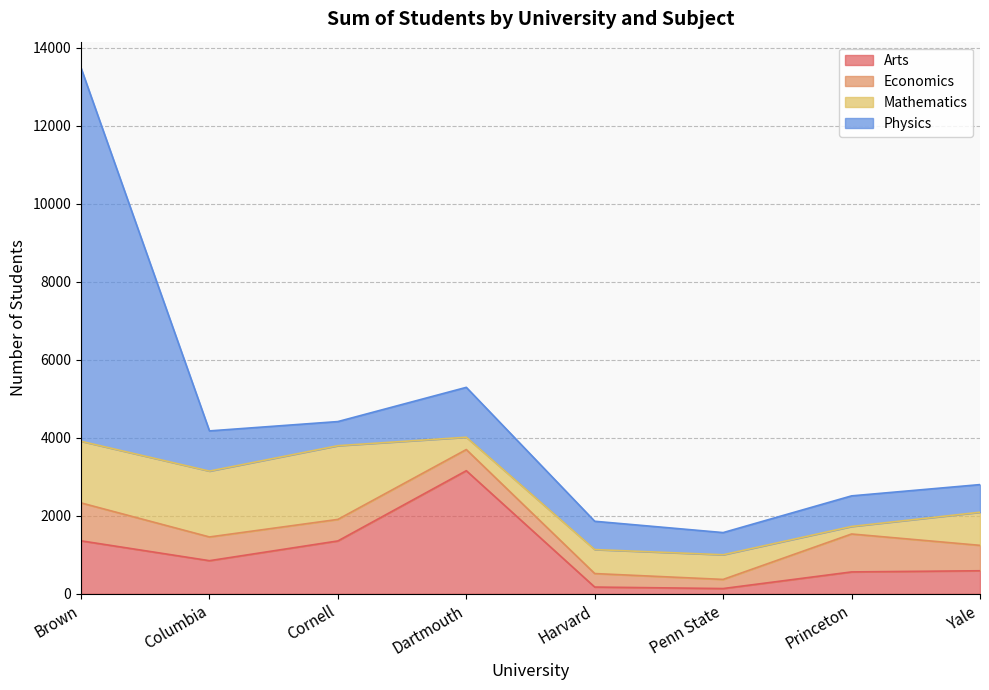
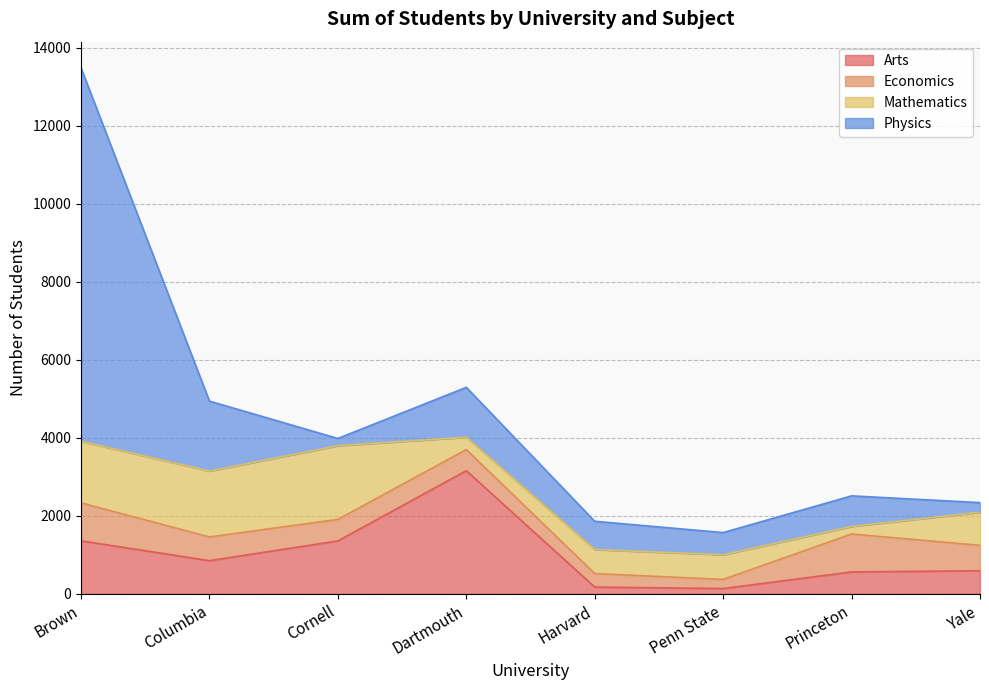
  {
    "Physics": {
      "Brown": 9600,
-     "Columbia": 1000,
-     "Cornell": 600,
+     "Columbia": 1800,
+     "Cornell": 200,
      "Dartmouth": 1300,
      "Harvard": 700,
      "Penn State": 600,
      "Princeton": 800,
-     "Yale": 700
+     "Yale": 200
    }
  }
